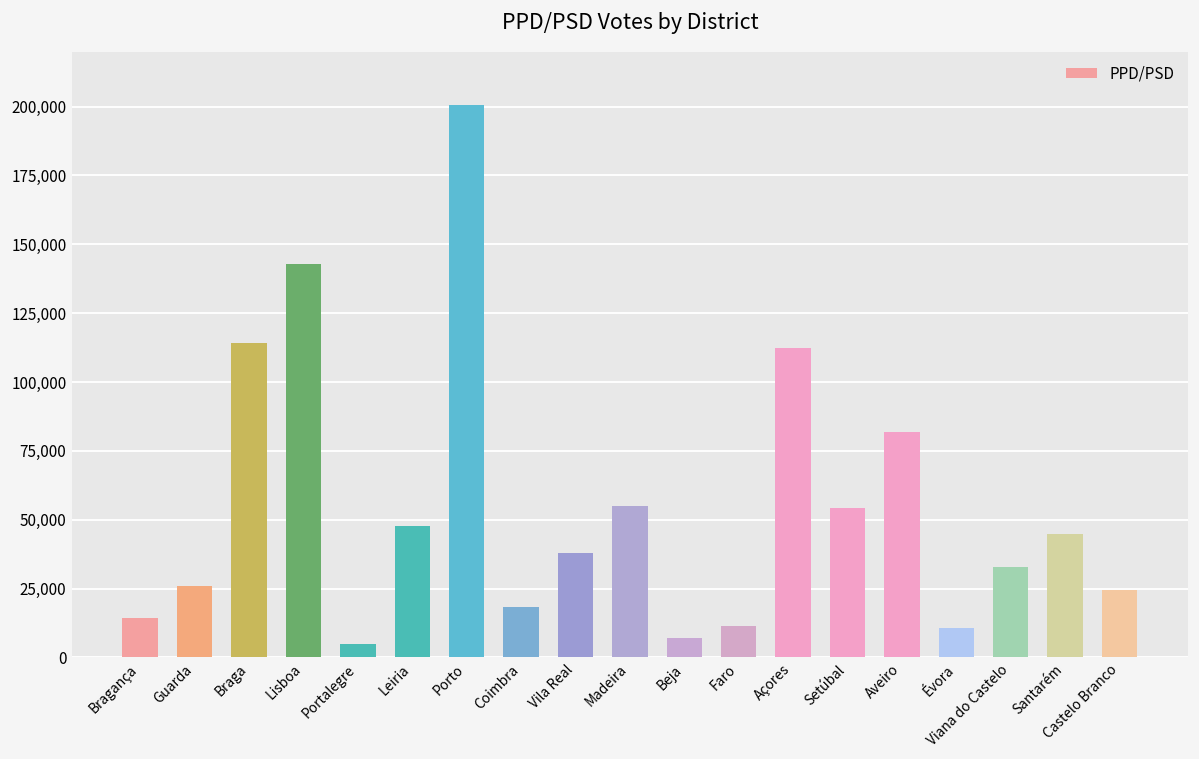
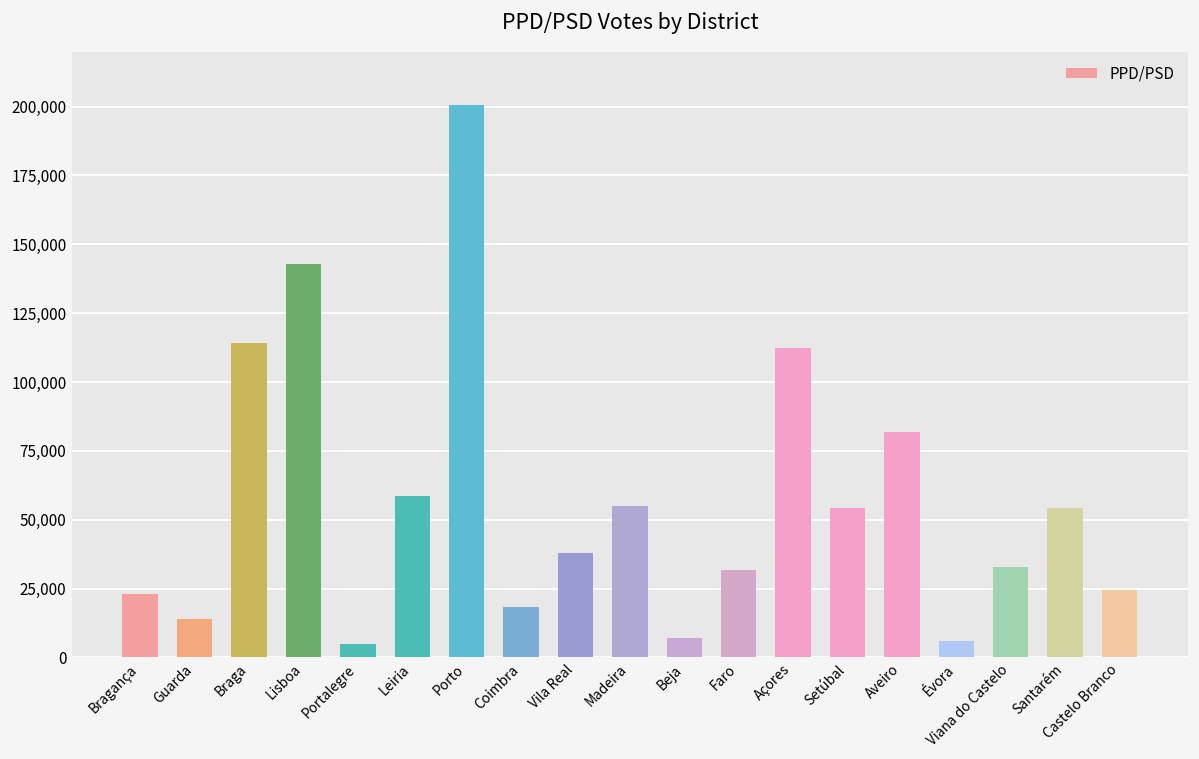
  {
-   "Bragança": "14,000",
-   "Guarda": "26,000",
+   "Bragança": "23,000",
+   "Guarda": "14,000",
    "Braga": "114,000",
    "Lisboa": "143,000",
    "Portalegre": "5,000",
-   "Leiria": "48,000",
+   "Leiria": "59,000",
    "Porto": "200,000",
    "Coimbra": "18,000",
    "Vila Real": "38,000",
    "Madeira": "55,000",
    "Beja": "7,000",
-   "Faro": "11,000",
+   "Faro": "32,000",
    "Açores": "113,000",
    "Setúbal": "54,000",
    "Aveiro": "82,000",
-   "Évora": "11,000",
+   "Évora": "6,000",
    "Viana do Castelo": "33,000",
-   "Santarém": "45,000",
+   "Santarém": "54,000",
    "Castelo Branco": "24,000"
  }
